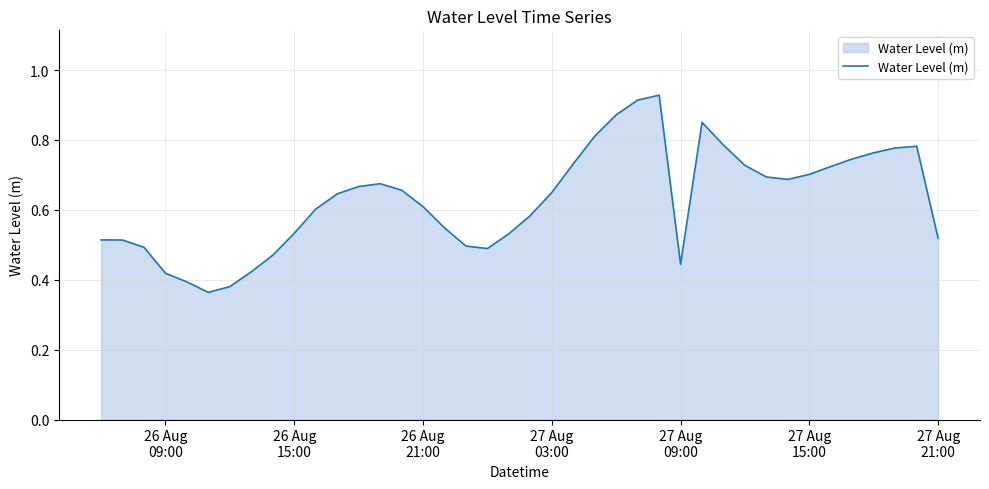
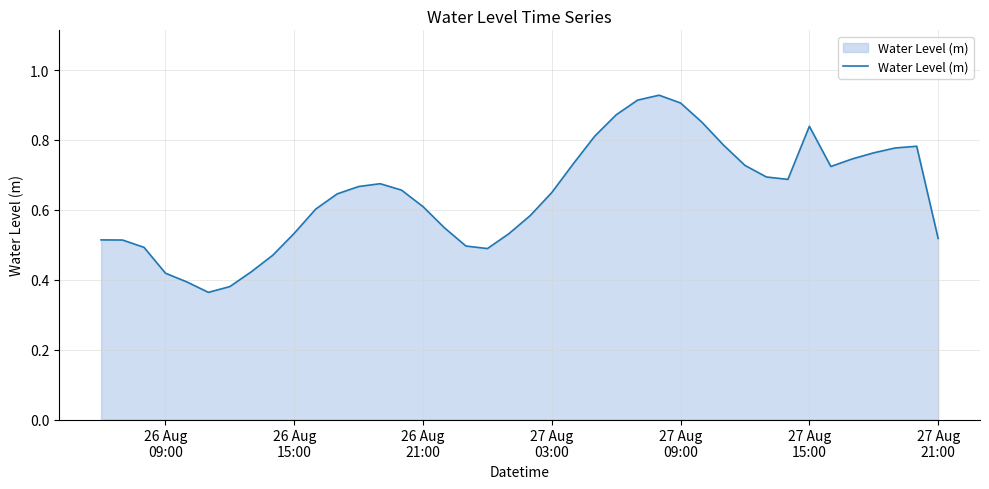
  {
    "26 Aug 09:00": 0.42,
    "26 Aug 15:00": 0.53,
    "26 Aug 21:00": 0.61,
    "27 Aug 03:00": 0.65,
-   "27 Aug 09:00": 0.44,
-   "27 Aug 15:00": 0.70,
+   "27 Aug 09:00": 0.91,
+   "27 Aug 15:00": 0.84,
    "27 Aug 21:00": 0.52
  }
